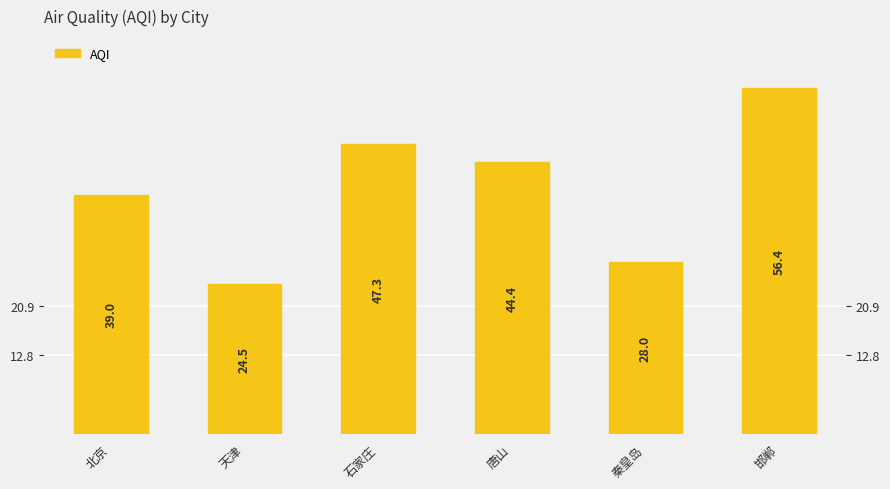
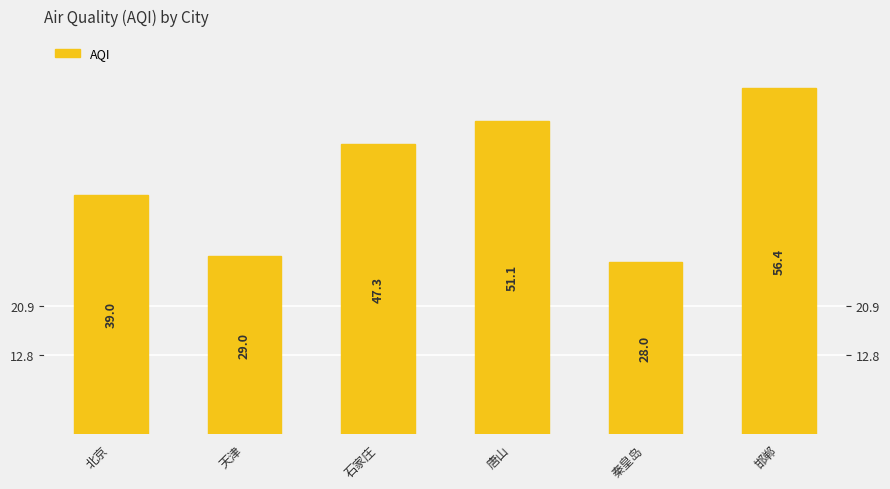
  {
    "北京": 39.0,
-   "天津": 24.5,
+   "天津": 29.0,
    "石家庄": 47.3,
-   "唐山": 44.4,
+   "唐山": 51.1,
    "秦皇岛": 28.0,
    "邯郸": 56.4
  }
